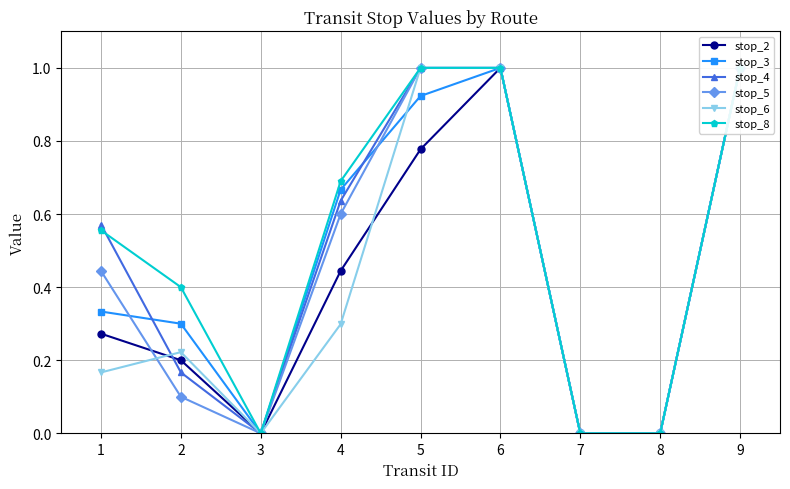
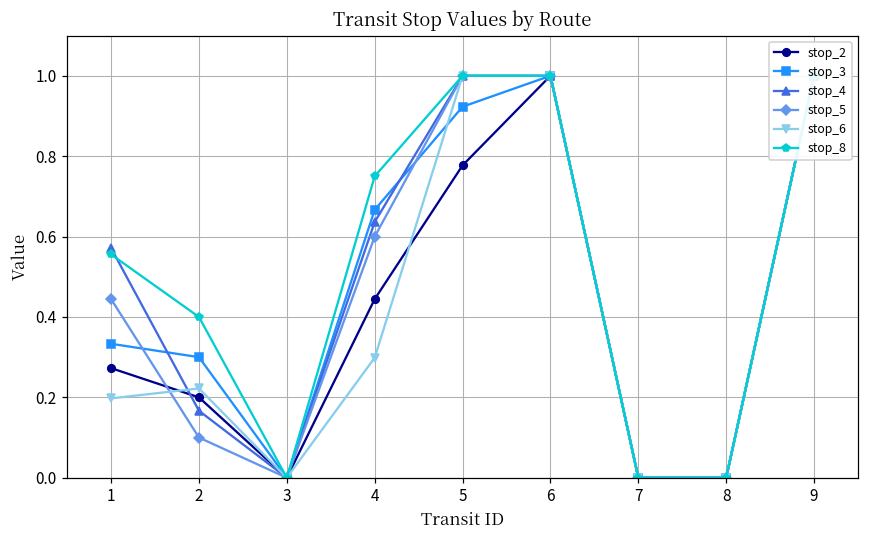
  {
    "stop_2": {
      "1": 0.27,
      "2": 0.20,
      "4": 0.44,
      "5": 0.78
    },
    "stop_3": {
      "1": 0.33,
      "2": 0.30,
      "4": 0.67,
      "5": 0.92
    },
    "stop_6": {
-     "1": 0.17,
+     "1": 0.20,
      "2": 0.22,
      "4": 0.30
    },
    "stop_8": {
      "1": 0.56,
      "2": 0.40,
-     "4": 0.69
+     "4": 0.75
    }
  }
